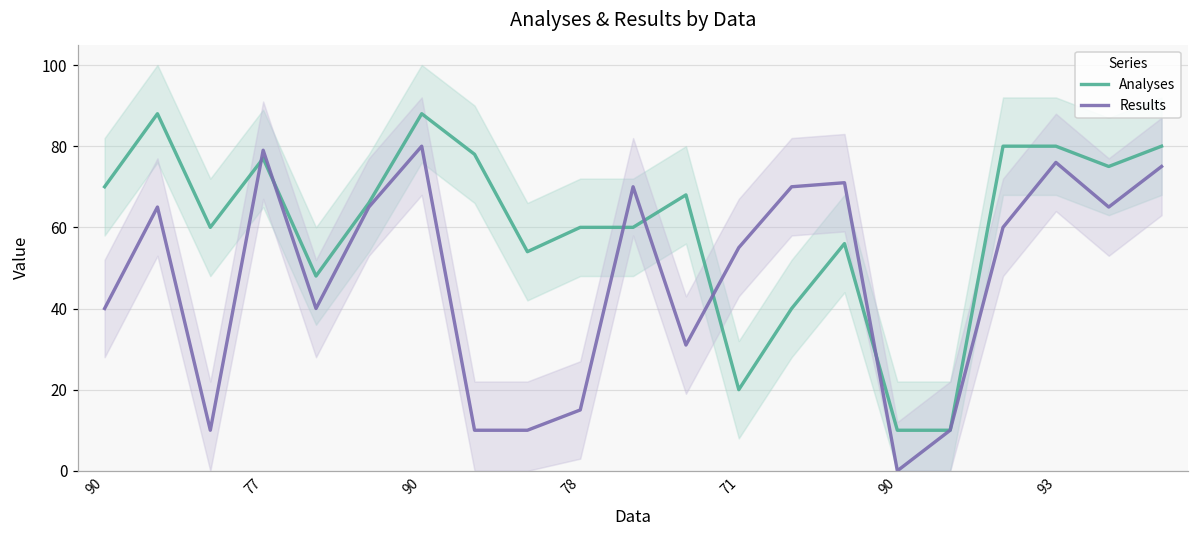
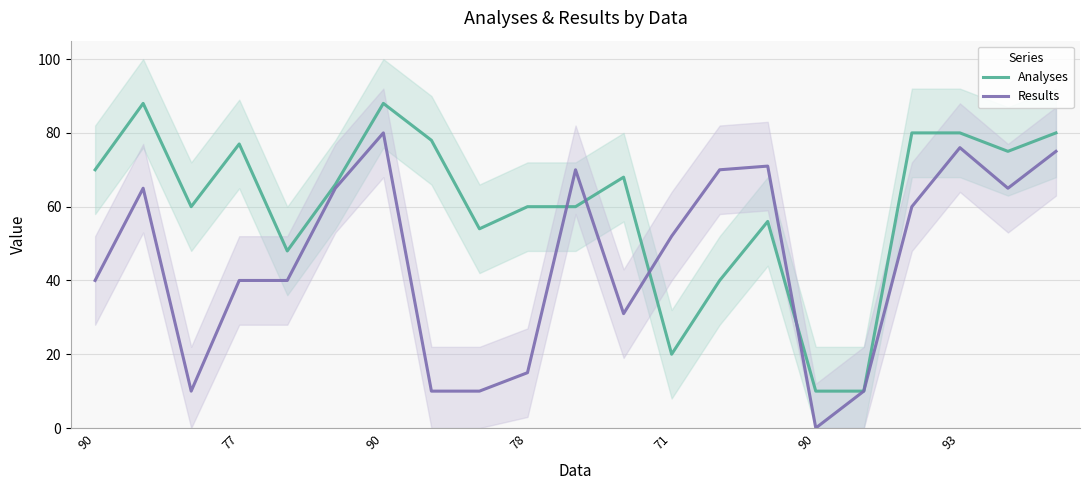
  {
    "Analyses": {
      "77": 77,
      "78": 60,
      "71": 20,
      "93": 80
    },
    "Results": {
-     "77": 79,
+     "77": 40,
      "78": 15,
-     "71": 55,
+     "71": 52,
      "93": 76
    }
  }
